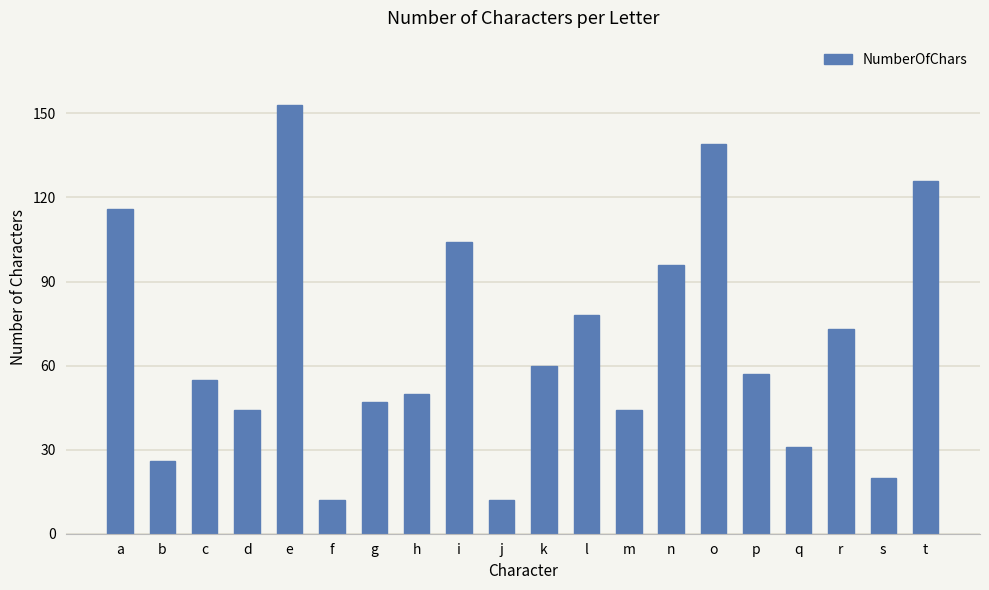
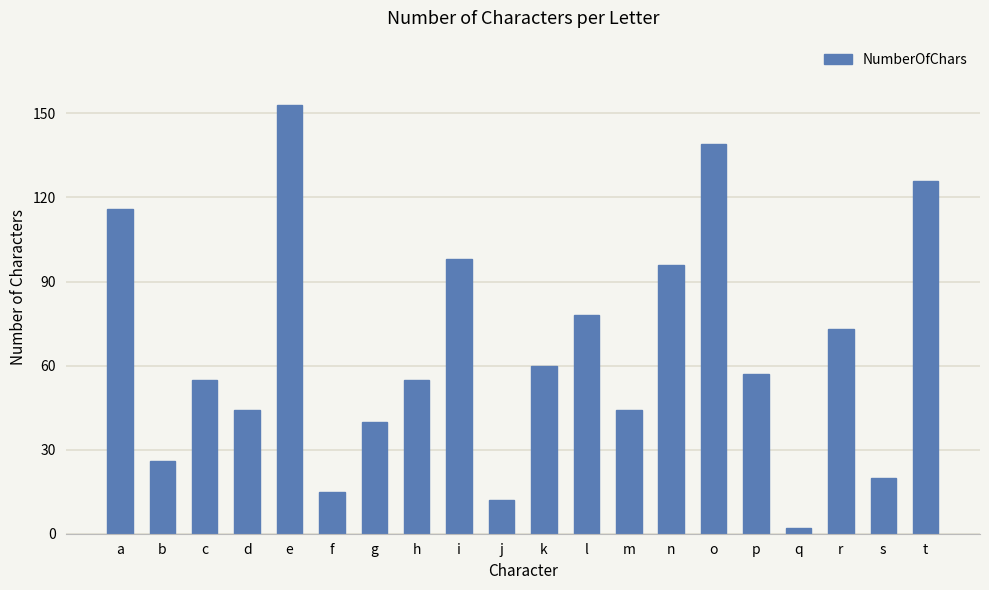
  {
    "a": 116,
    "b": 26,
    "c": 55,
    "d": 44,
    "e": 153,
-   "f": 12,
-   "g": 47,
-   "h": 50,
-   "i": 104,
+   "f": 15,
+   "g": 40,
+   "h": 55,
+   "i": 98,
    "j": 12,
    "k": 60,
    "l": 78,
    "m": 44,
    "n": 96,
    "o": 139,
    "p": 57,
-   "q": 31,
+   "q": 2,
    "r": 73,
    "s": 20,
    "t": 126
  }
